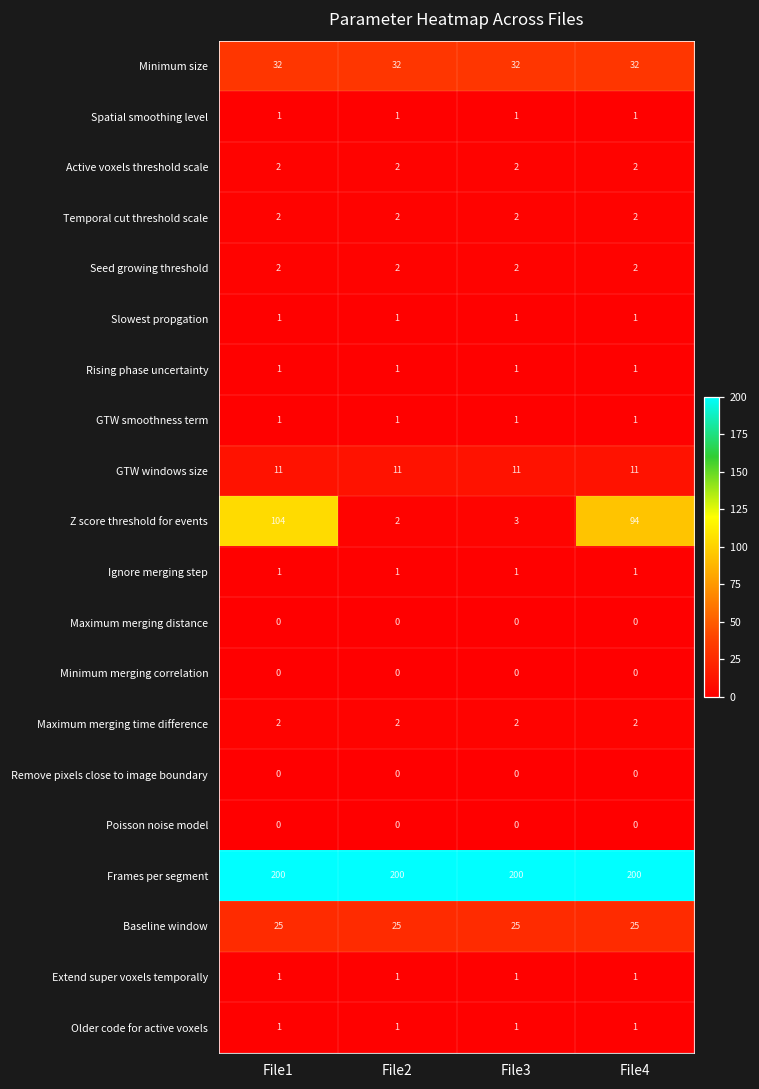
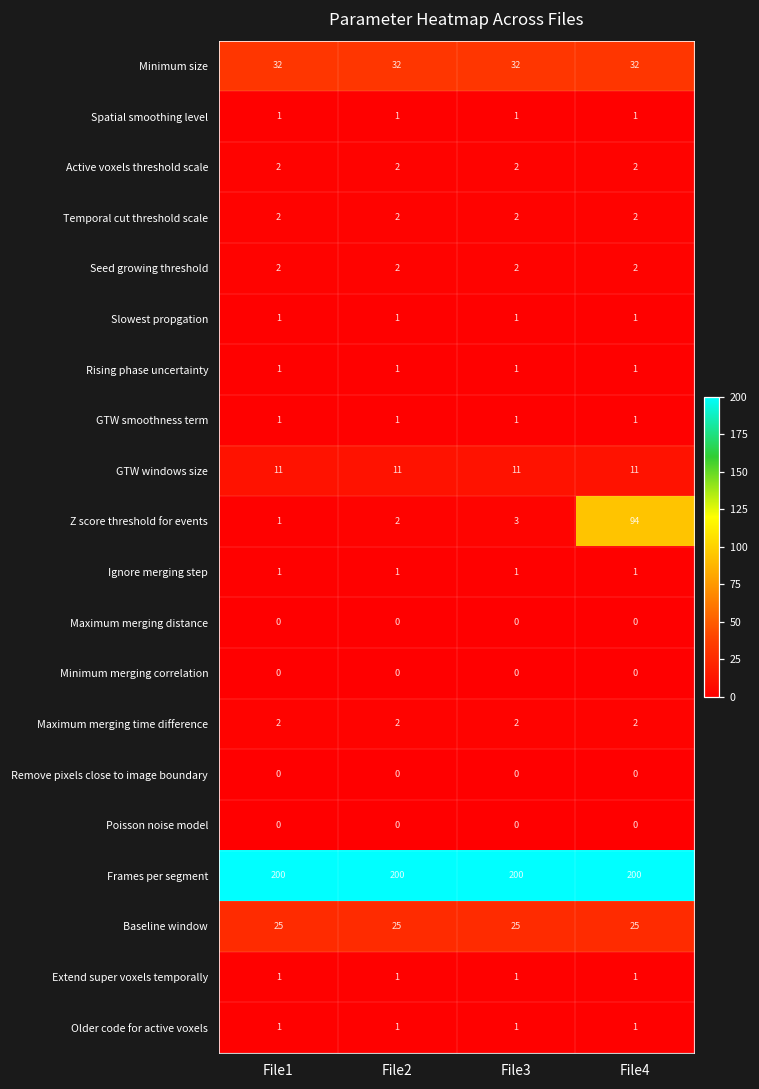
  {
    "Minimum size": {
      "File1": 32,
      "File2": 32,
      "File3": 32,
      "File4": 32
    },
    "Spatial smoothing level": {
      "File1": 1,
      "File2": 1,
      "File3": 1,
      "File4": 1
    },
    "Active voxels threshold scale": {
      "File1": 2,
      "File2": 2,
      "File3": 2,
      "File4": 2
    },
    "Temporal cut threshold scale": {
      "File1": 2,
      "File2": 2,
      "File3": 2,
      "File4": 2
    },
    "Seed growing threshold": {
      "File1": 2,
      "File2": 2,
      "File3": 2,
      "File4": 2
    },
    "Slowest propgation": {
      "File1": 1,
      "File2": 1,
      "File3": 1,
      "File4": 1
    },
    "Rising phase uncertainty": {
      "File1": 1,
      "File2": 1,
      "File3": 1,
      "File4": 1
    },
    "GTW smoothness term": {
      "File1": 1,
      "File2": 1,
      "File3": 1,
      "File4": 1
    },
    "GTW windows size": {
      "File1": 11,
      "File2": 11,
      "File3": 11,
      "File4": 11
    },
    "Z score threshold for events": {
-     "File1": 104,
+     "File1": 1,
      "File2": 2,
      "File3": 3,
      "File4": 94
    },
    "Ignore merging step": {
      "File1": 1,
      "File2": 1,
      "File3": 1,
      "File4": 1
    },
    "Maximum merging distance": {
      "File1": 0,
      "File2": 0,
      "File3": 0,
      "File4": 0
    },
    "Minimum merging correlation": {
      "File1": 0,
      "File2": 0,
      "File3": 0,
      "File4": 0
    },
    "Maximum merging time difference": {
      "File1": 2,
      "File2": 2,
      "File3": 2,
      "File4": 2
    },
    "Remove pixels close to image boundary": {
      "File1": 0,
      "File2": 0,
      "File3": 0,
      "File4": 0
    },
    "Poisson noise model": {
      "File1": 0,
      "File2": 0,
      "File3": 0,
      "File4": 0
    },
    "Frames per segment": {
      "File1": 200,
      "File2": 200,
      "File3": 200,
      "File4": 200
    },
    "Baseline window": {
      "File1": 25,
      "File2": 25,
      "File3": 25,
      "File4": 25
    },
    "Extend super voxels temporally": {
      "File1": 1,
      "File2": 1,
      "File3": 1,
      "File4": 1
    },
    "Older code for active voxels": {
      "File1": 1,
      "File2": 1,
      "File3": 1,
      "File4": 1
    }
  }
